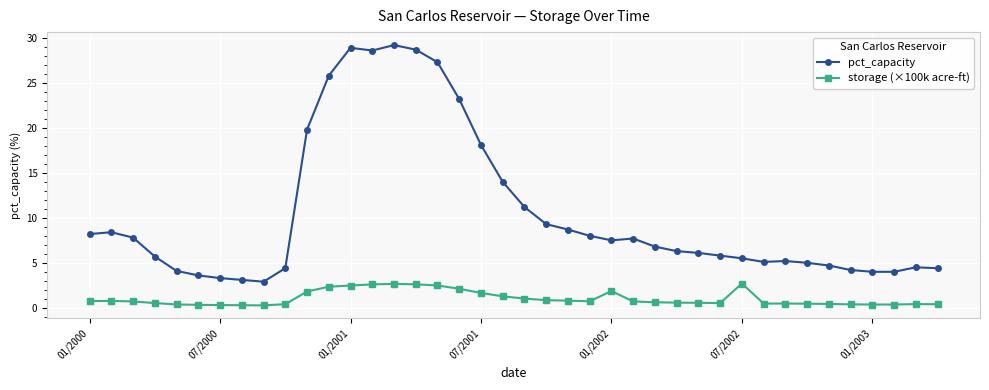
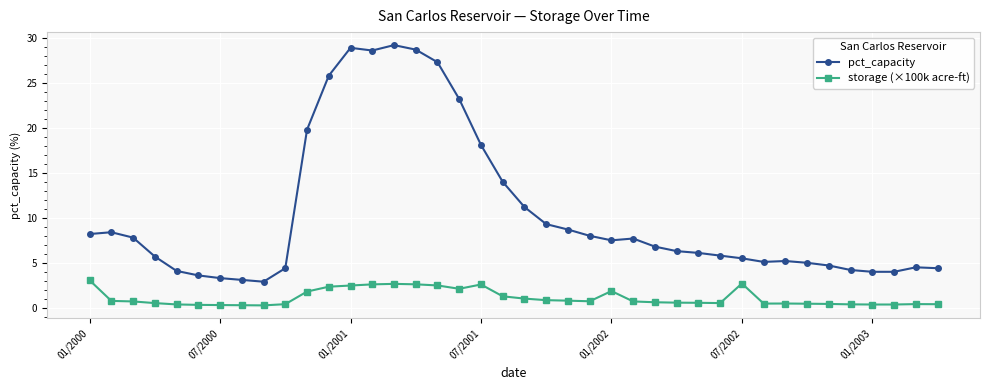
  {
    "pct_capacity": {
      "01/2000": 8,
      "07/2000": 3,
      "01/2001": 29,
      "07/2001": 18,
      "01/2002": 8,
      "07/2002": 6,
      "01/2003": 4
    },
    "storage (×100k acre-ft)": {
-     "01/2000": 1,
+     "01/2000": 3,
      "07/2000": 0,
      "01/2001": 2,
-     "07/2001": 2,
+     "07/2001": 3,
      "01/2002": 2,
      "07/2002": 3,
      "01/2003": 0
    }
  }
